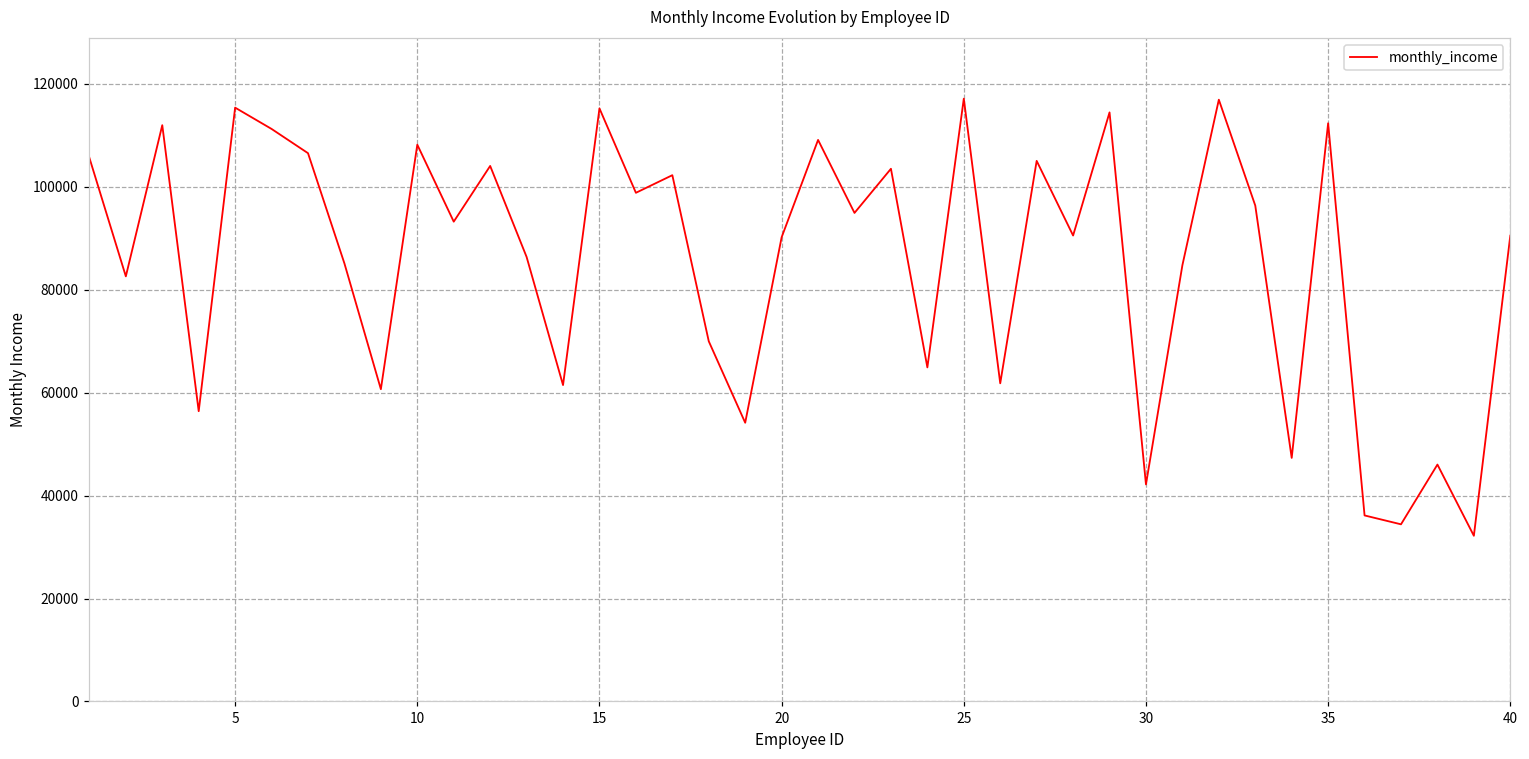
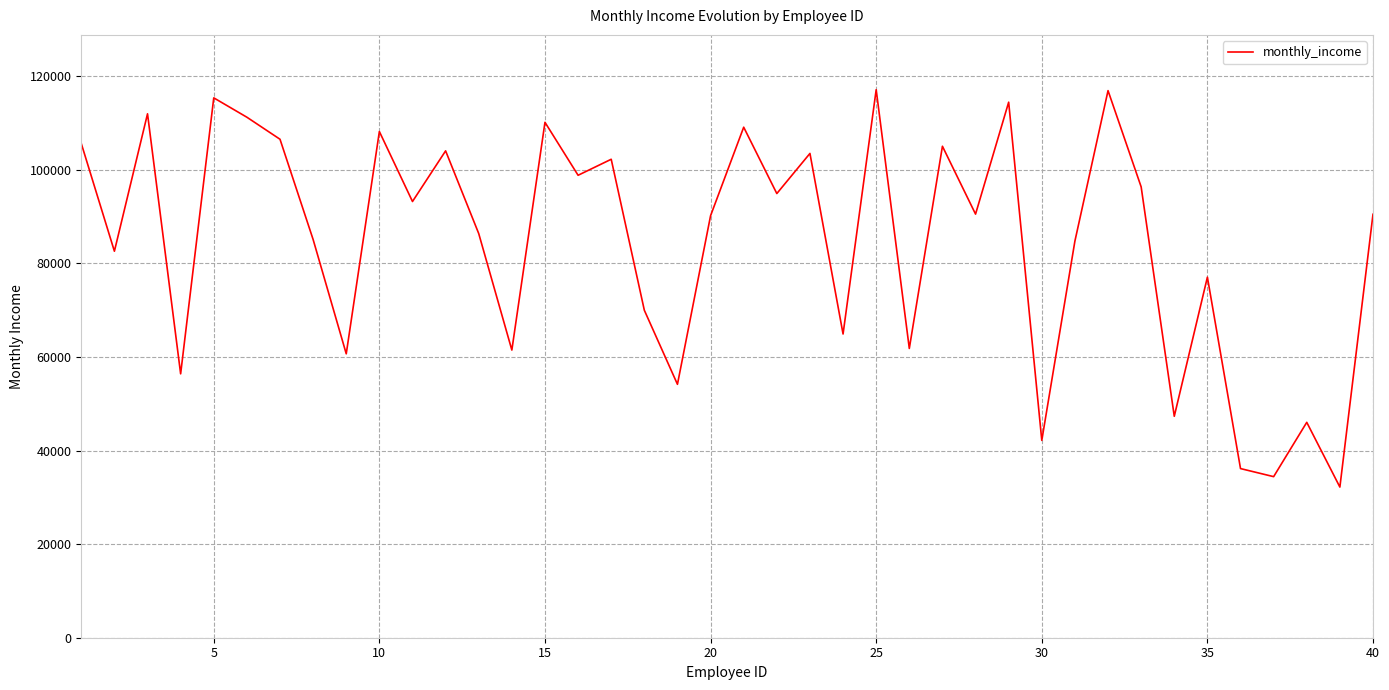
  {
    "5": 115000,
    "10": 108000,
-   "15": 115000,
+   "15": 110000,
    "20": 90000,
    "25": 117000,
    "30": 42000,
-   "35": 112000,
+   "35": 77000,
    "40": 91000
  }
